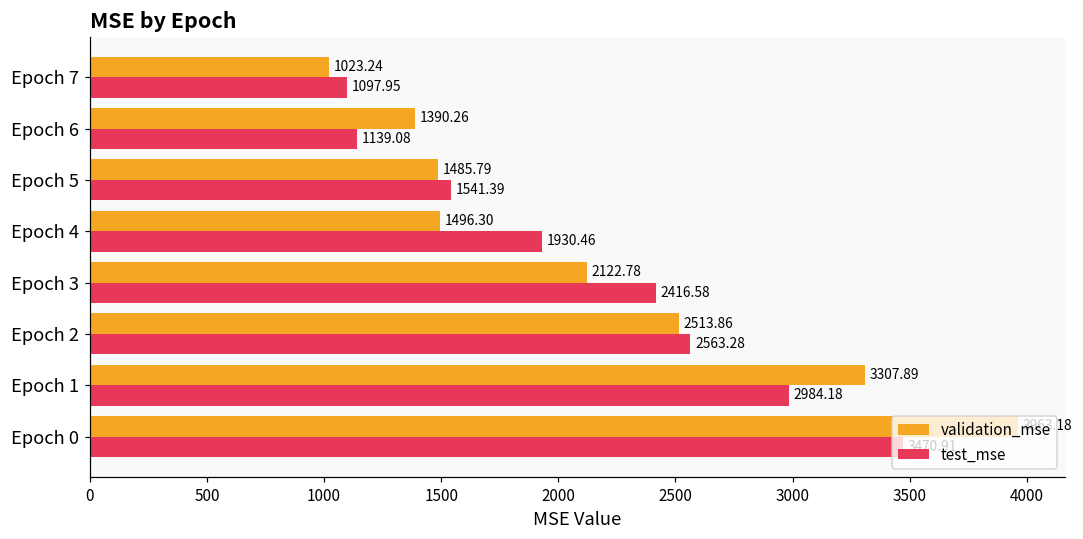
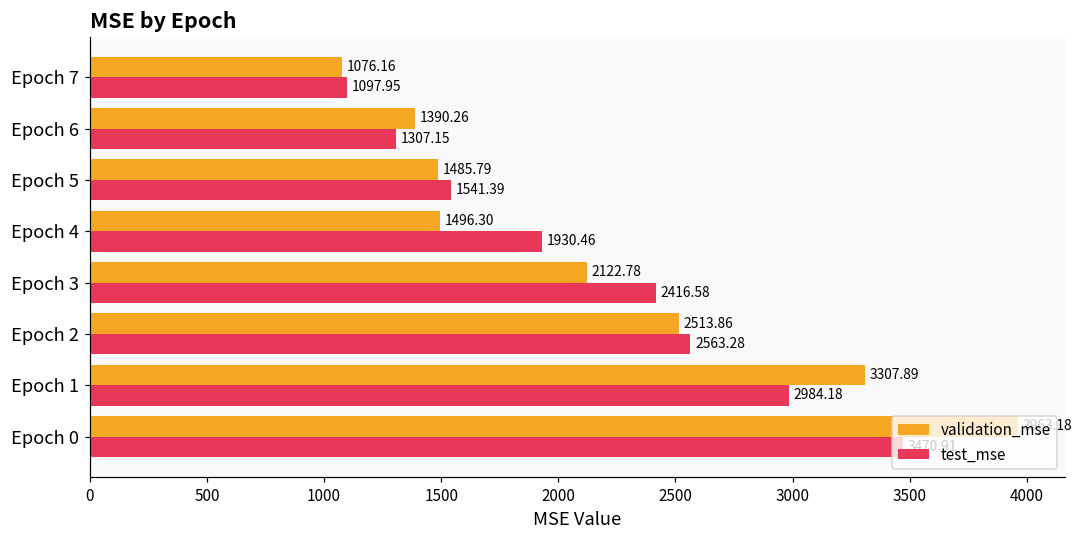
  {
    "validation_mse": {
-     "Epoch 7": 1023.24,
+     "Epoch 7": 1076.16,
      "Epoch 6": 1390.26,
      "Epoch 5": 1485.79,
      "Epoch 4": 1496.30,
      "Epoch 3": 2122.78,
      "Epoch 2": 2513.86,
      "Epoch 1": 3307.89
    },
    "test_mse": {
      "Epoch 7": 1097.95,
-     "Epoch 6": 1139.08,
+     "Epoch 6": 1307.15,
      "Epoch 5": 1541.39,
      "Epoch 4": 1930.46,
      "Epoch 3": 2416.58,
      "Epoch 2": 2563.28,
      "Epoch 1": 2984.18
    }
  }
